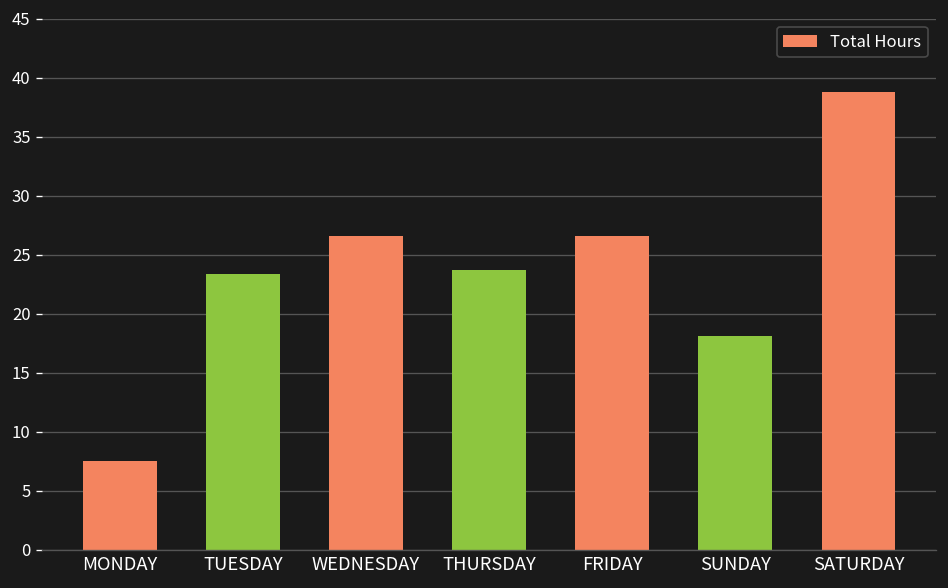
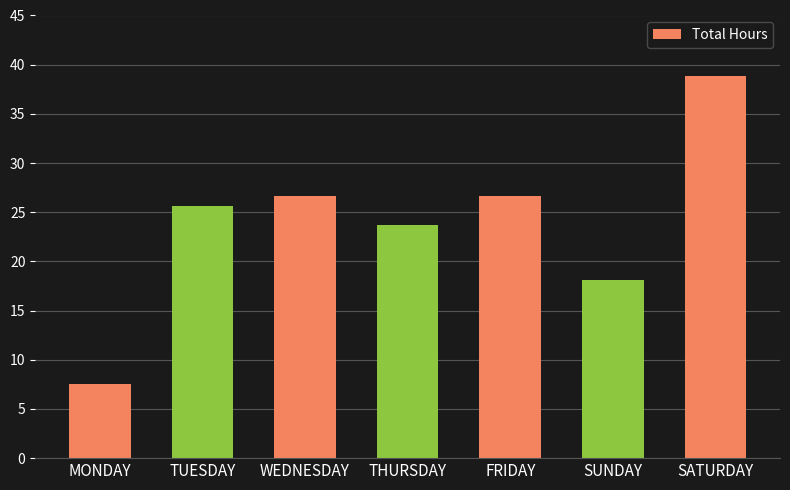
  {
    "MONDAY": 8,
-   "TUESDAY": 23,
+   "TUESDAY": 26,
    "WEDNESDAY": 27,
    "THURSDAY": 24,
    "FRIDAY": 27,
    "SUNDAY": 18,
    "SATURDAY": 39
  }
